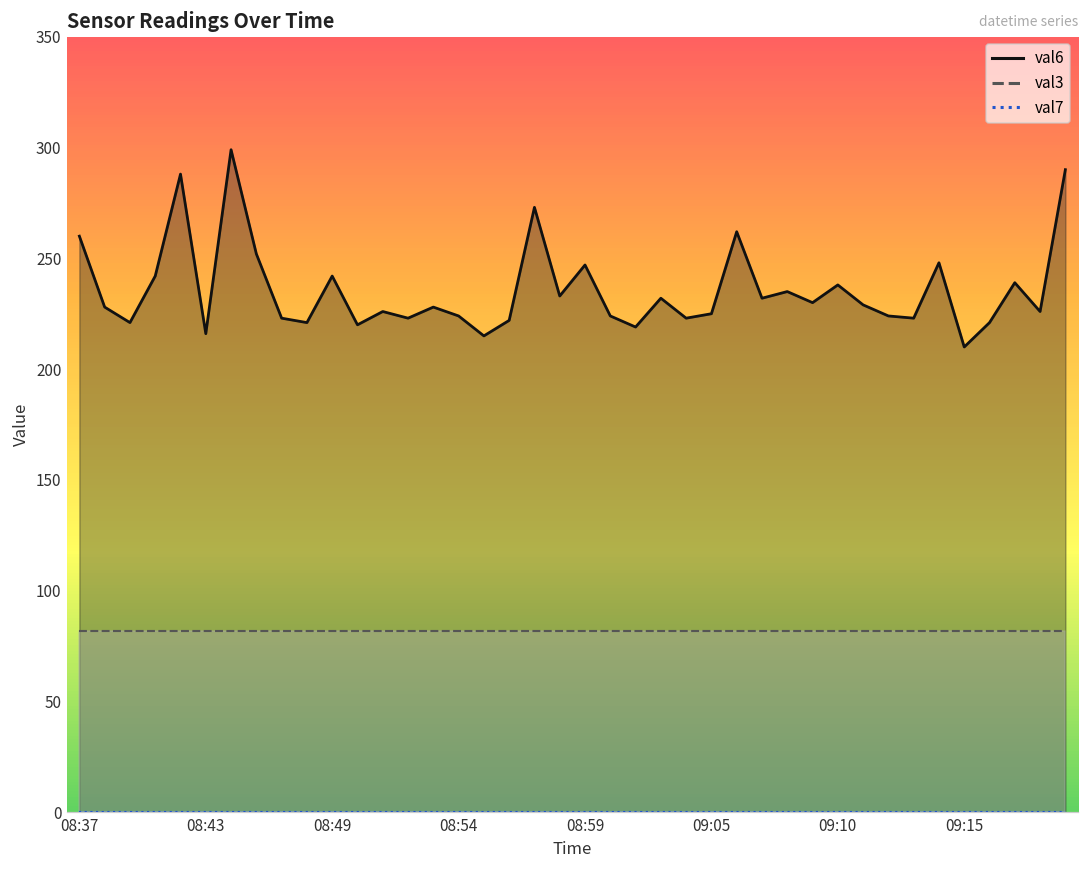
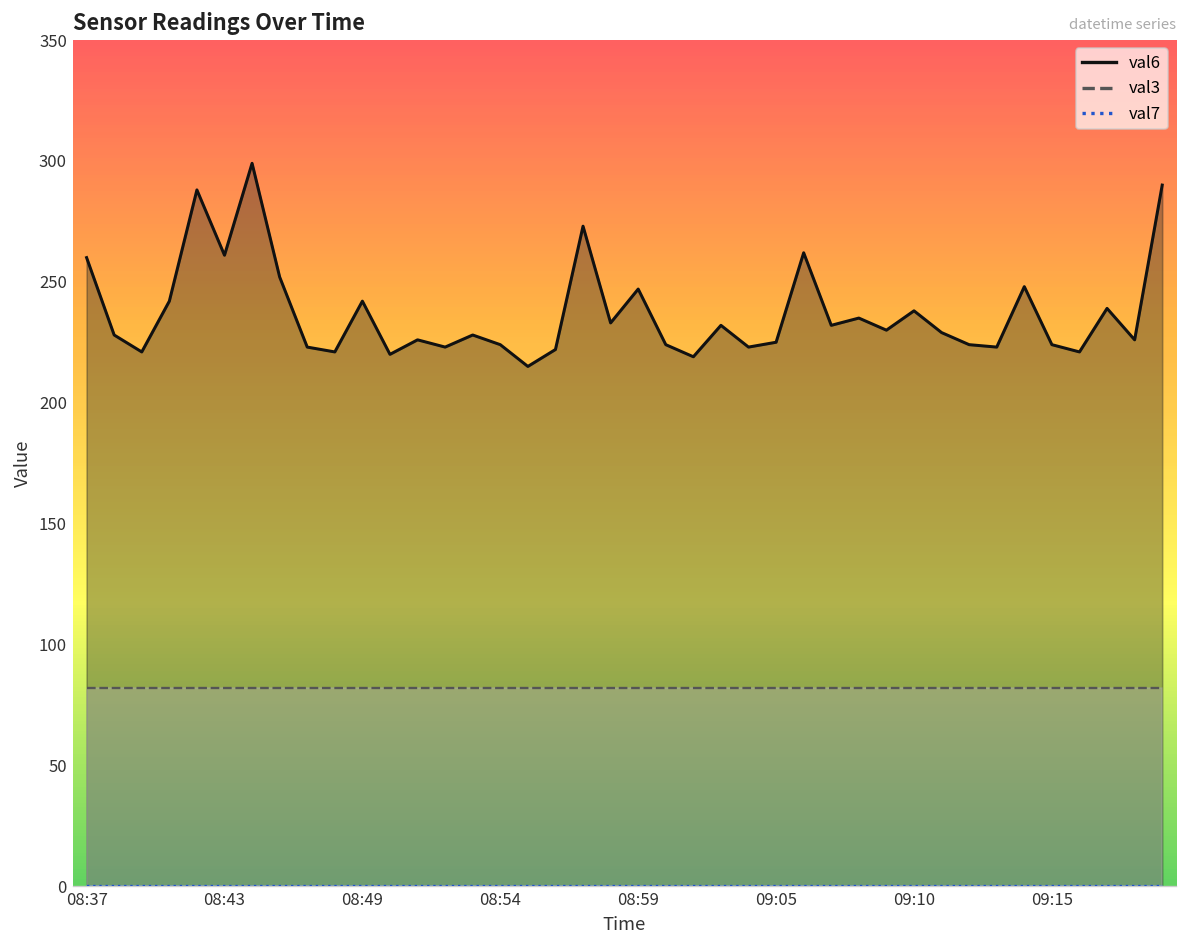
  {
    "val6": {
      "08:37": 260,
-     "08:43": 216,
+     "08:43": 261,
      "08:49": 242,
      "08:54": 224,
      "08:59": 247,
      "09:05": 225,
      "09:10": 238,
-     "09:15": 210
+     "09:15": 224
    }
  }
